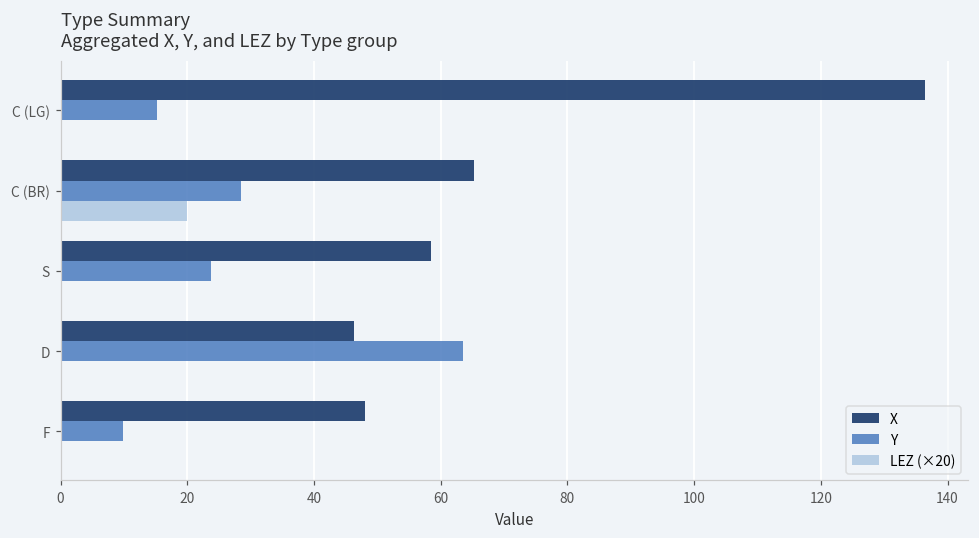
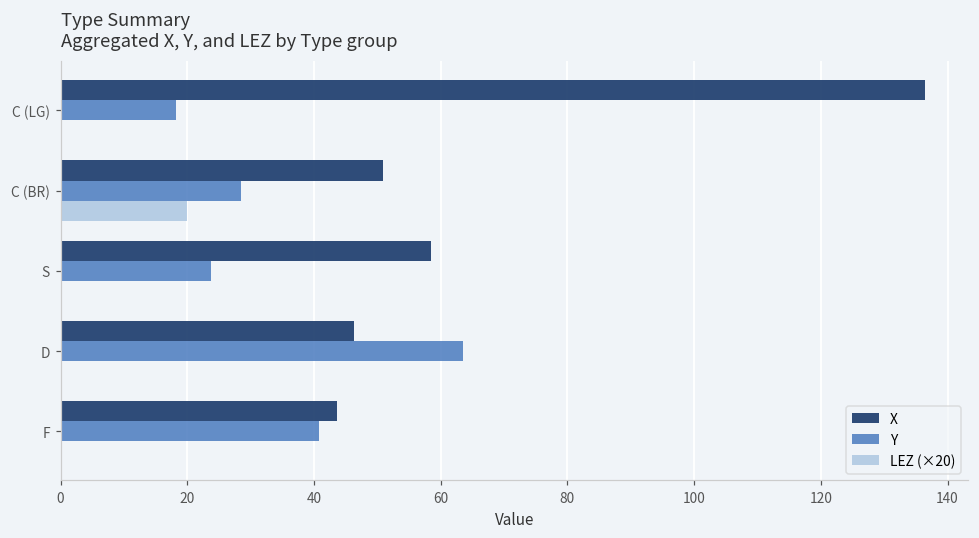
  {
    "X": {
      "C (LG)": 136,
-     "C (BR)": 65,
+     "C (BR)": 51,
      "S": 58,
      "D": 46,
-     "F": 48
+     "F": 44
    },
    "Y": {
-     "C (LG)": 15,
+     "C (LG)": 18,
      "C (BR)": 28,
      "S": 24,
      "D": 63,
-     "F": 10
+     "F": 41
    },
    "LEZ (×20)": {
      "C (LG)": 0,
      "C (BR)": 20,
      "S": 0,
      "D": 0,
      "F": 0
    }
  }
